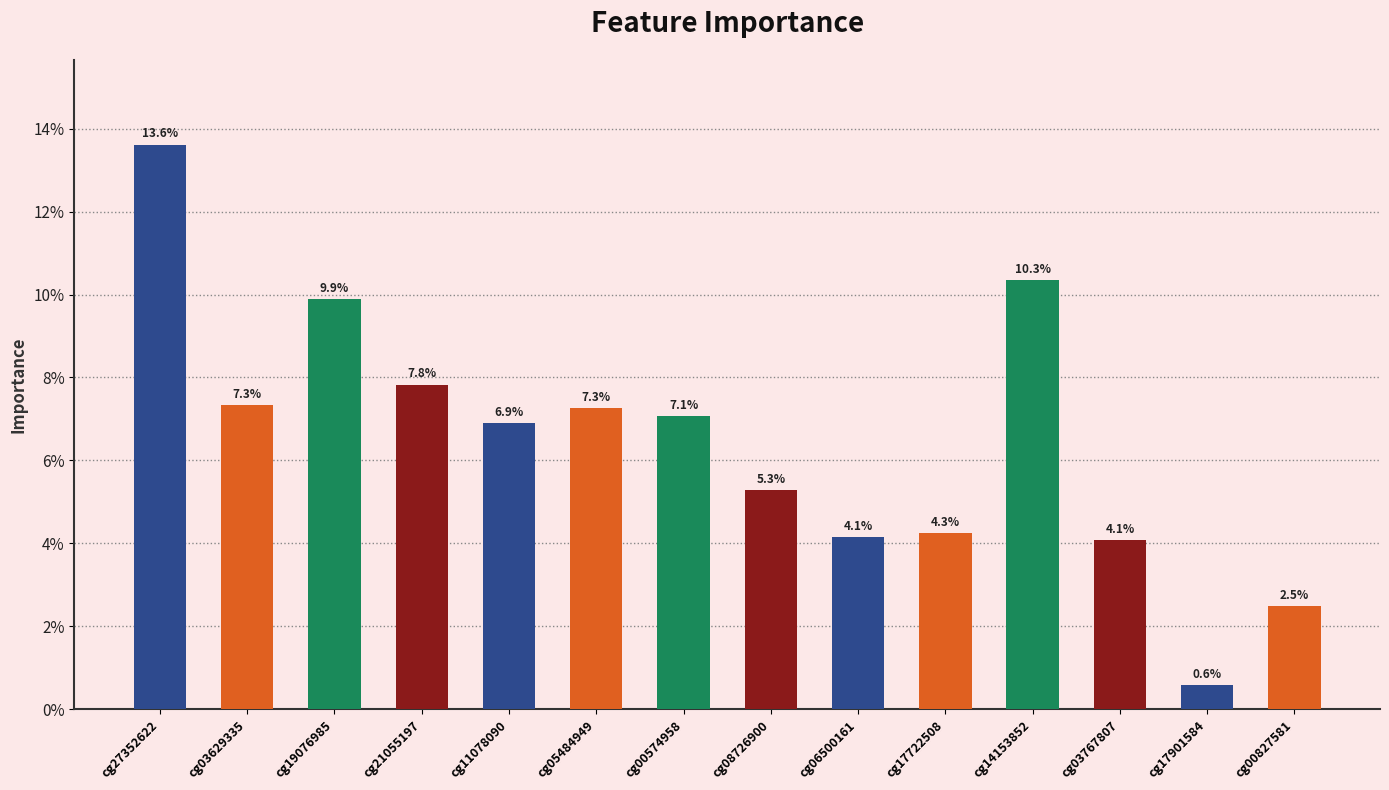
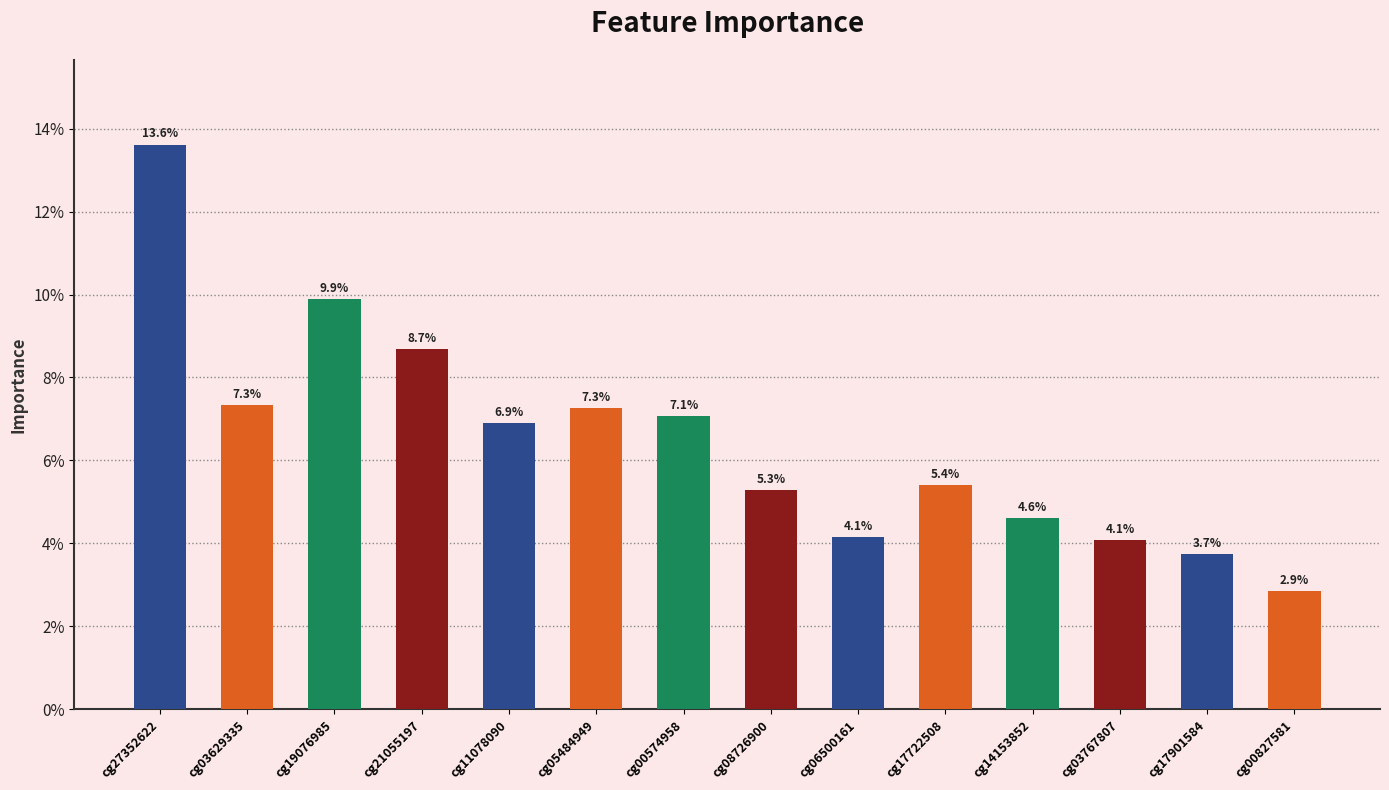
  {
    "cg27352622": "13.6%",
    "cg03629335": "7.3%",
    "cg19076985": "9.9%",
-   "cg21055197": "7.8%",
+   "cg21055197": "8.7%",
    "cg11078090": "6.9%",
    "cg05484949": "7.3%",
    "cg00574958": "7.1%",
    "cg08726900": "5.3%",
    "cg06500161": "4.1%",
-   "cg17722508": "4.3%",
-   "cg14153852": "10.3%",
+   "cg17722508": "5.4%",
+   "cg14153852": "4.6%",
    "cg03767807": "4.1%",
-   "cg17901584": "0.6%",
-   "cg00827581": "2.5%"
+   "cg17901584": "3.7%",
+   "cg00827581": "2.9%"
  }
